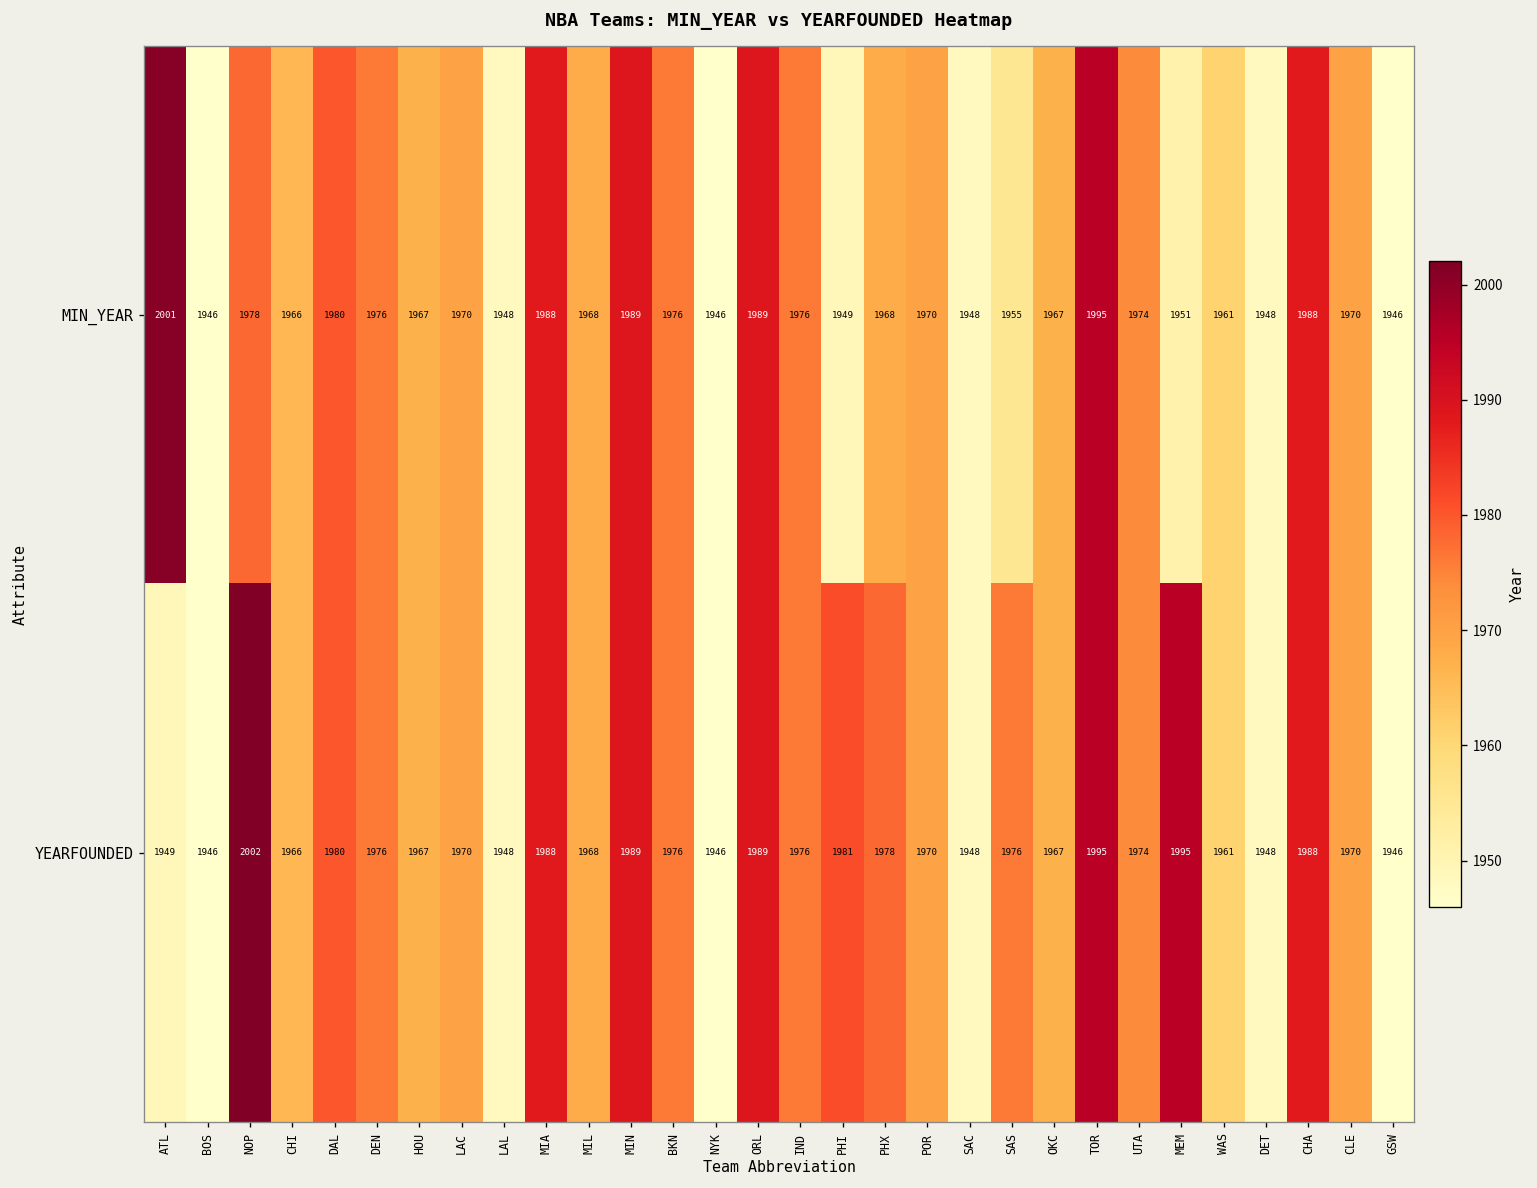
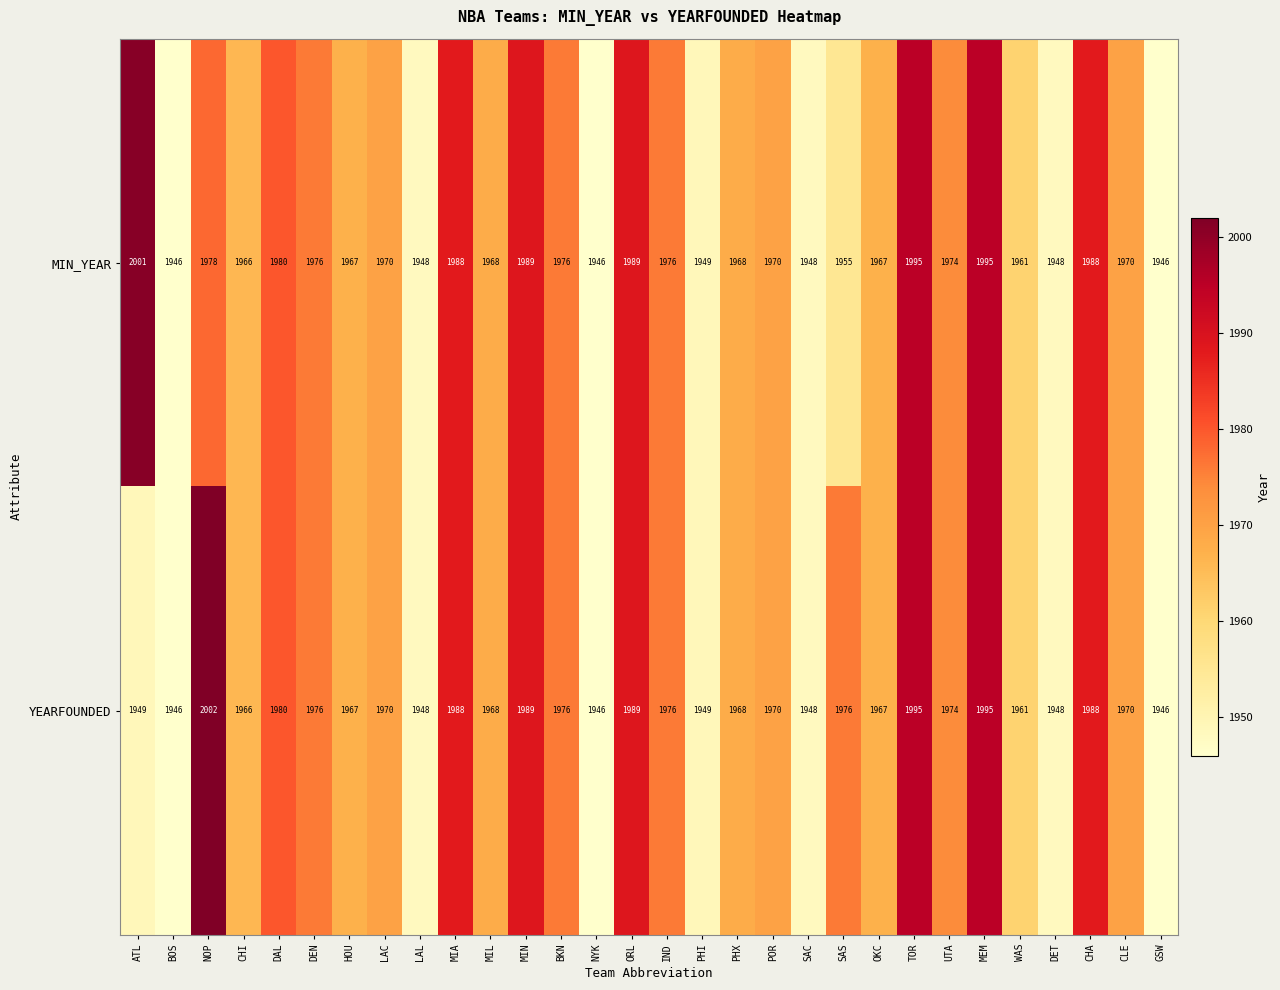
  {
    "MIN_YEAR": {
      "ATL": 2001,
      "BOS": 1946,
      "NOP": 1978,
      "CHI": 1966,
      "DAL": 1980,
      "DEN": 1976,
      "HOU": 1967,
      "LAC": 1970,
      "LAL": 1948,
      "MIA": 1988,
      "MIL": 1968,
      "MIN": 1989,
      "BKN": 1976,
      "NYK": 1946,
      "ORL": 1989,
      "IND": 1976,
      "PHI": 1949,
      "PHX": 1968,
      "POR": 1970,
      "SAC": 1948,
      "SAS": 1955,
      "OKC": 1967,
      "TOR": 1995,
      "UTA": 1974,
-     "MEM": 1951,
+     "MEM": 1995,
      "WAS": 1961,
      "DET": 1948,
      "CHA": 1988,
      "CLE": 1970,
      "GSW": 1946
    },
    "YEARFOUNDED": {
      "ATL": 1949,
      "BOS": 1946,
      "NOP": 2002,
      "CHI": 1966,
      "DAL": 1980,
      "DEN": 1976,
      "HOU": 1967,
      "LAC": 1970,
      "LAL": 1948,
      "MIA": 1988,
      "MIL": 1968,
      "MIN": 1989,
      "BKN": 1976,
      "NYK": 1946,
      "ORL": 1989,
      "IND": 1976,
-     "PHI": 1981,
-     "PHX": 1978,
+     "PHI": 1949,
+     "PHX": 1968,
      "POR": 1970,
      "SAC": 1948,
      "SAS": 1976,
      "OKC": 1967,
      "TOR": 1995,
      "UTA": 1974,
      "MEM": 1995,
      "WAS": 1961,
      "DET": 1948,
      "CHA": 1988,
      "CLE": 1970,
      "GSW": 1946
    }
  }
